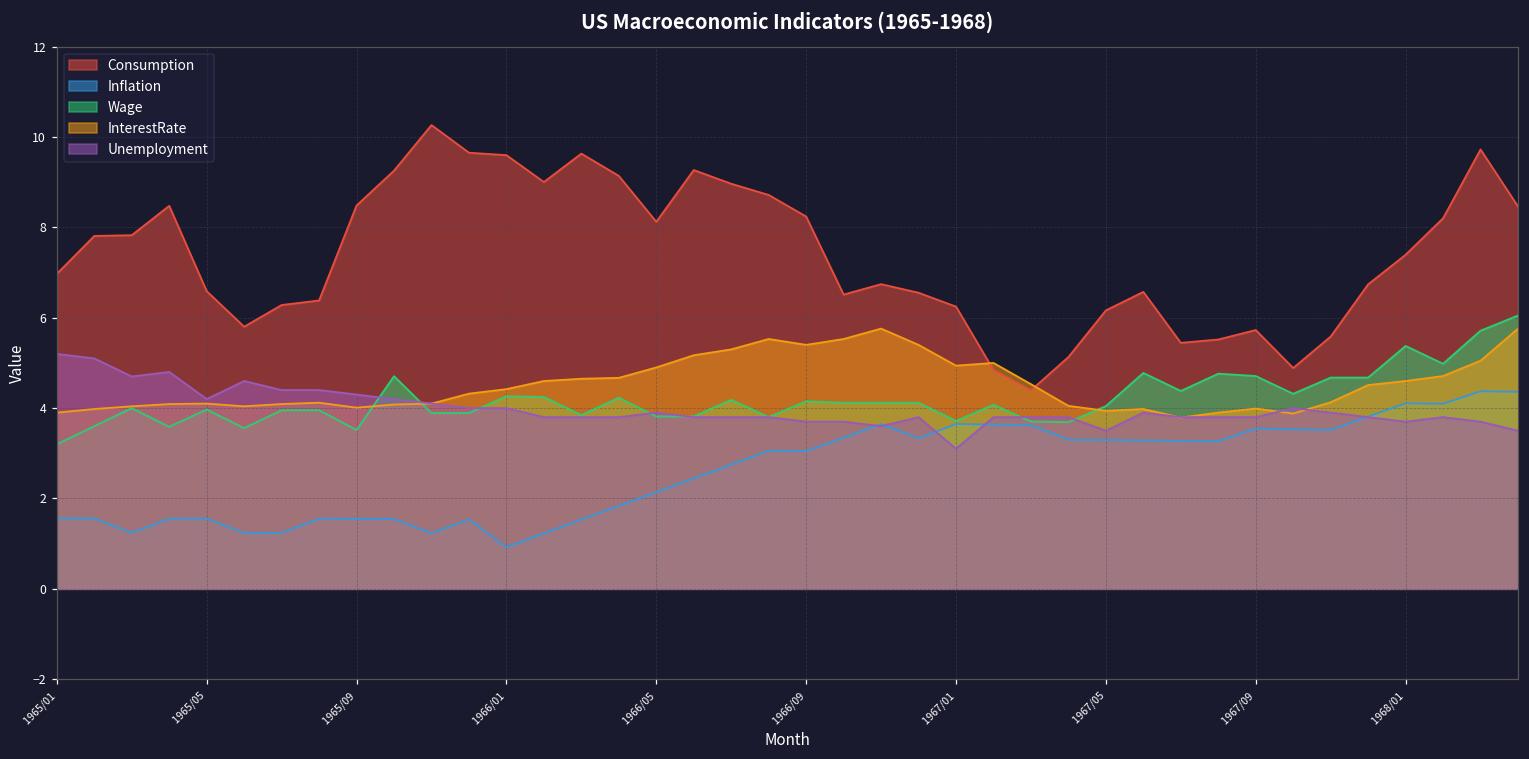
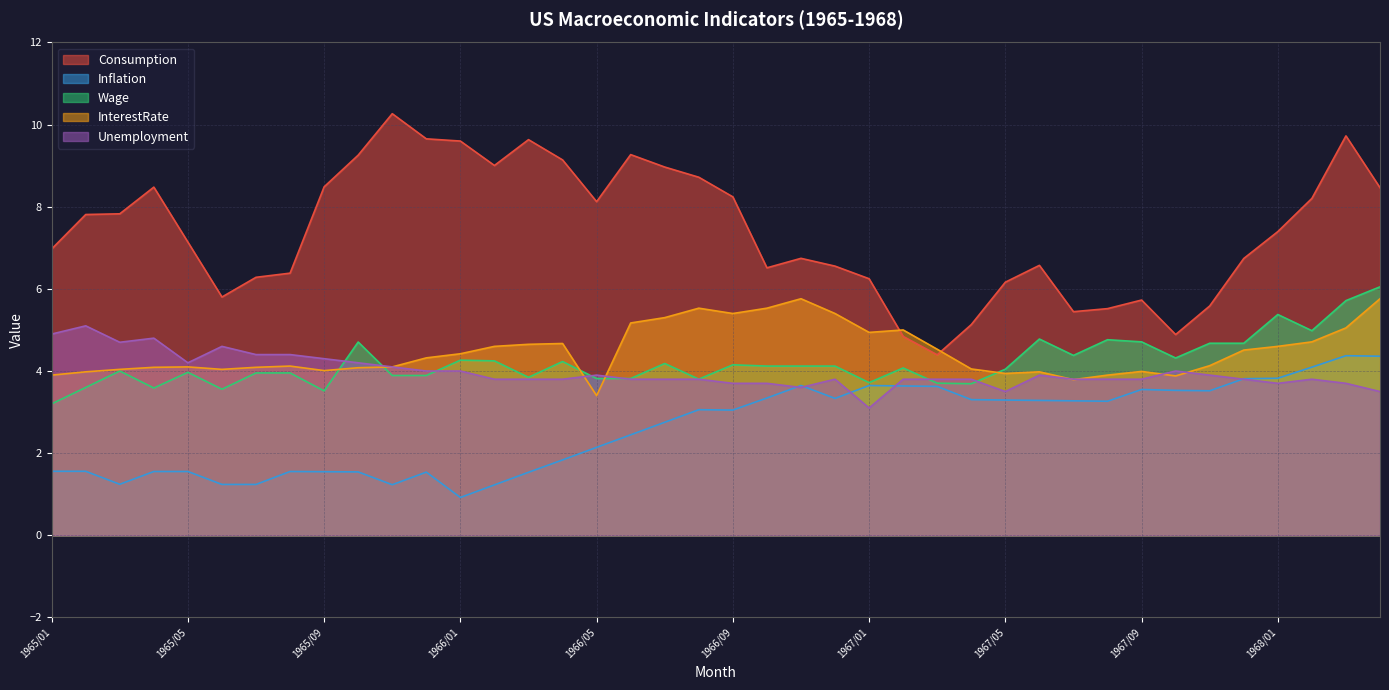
  {
    "Consumption": {
      "1965/01": 7.0,
-     "1965/05": 6.6,
+     "1965/05": 7.1,
      "1965/09": 8.5,
      "1966/01": 9.6,
      "1966/05": 8.1,
      "1966/09": 8.2,
      "1967/01": 6.2,
      "1967/05": 6.2,
      "1967/09": 5.7,
      "1968/01": 7.4
    },
    "Inflation": {
      "1965/01": 1.6,
      "1965/05": 1.6,
      "1965/09": 1.5,
      "1966/01": 0.9,
      "1966/05": 2.1,
      "1966/09": 3.0,
      "1967/01": 3.6,
      "1967/05": 3.3,
      "1967/09": 3.6,
-     "1968/01": 4.1
+     "1968/01": 3.8
    },
    "Wage": {
      "1965/01": 3.2,
      "1965/05": 4.0,
      "1965/09": 3.5,
      "1966/01": 4.3,
      "1966/05": 3.8,
      "1966/09": 4.2,
      "1967/01": 3.7,
      "1967/05": 4.0,
      "1967/09": 4.7,
      "1968/01": 5.4
    },
    "InterestRate": {
      "1965/01": 3.9,
      "1965/05": 4.1,
      "1965/09": 4.0,
      "1966/01": 4.4,
-     "1966/05": 4.9,
+     "1966/05": 3.4,
      "1966/09": 5.4,
      "1967/01": 4.9,
      "1967/05": 3.9,
      "1967/09": 4.0,
      "1968/01": 4.6
    },
    "Unemployment": {
-     "1965/01": 5.2,
+     "1965/01": 4.9,
      "1965/05": 4.2,
      "1965/09": 4.3,
      "1966/01": 4.0,
      "1966/05": 3.9,
      "1966/09": 3.7,
      "1967/01": 3.1,
      "1967/05": 3.5,
      "1967/09": 3.8,
      "1968/01": 3.7
    }
  }
